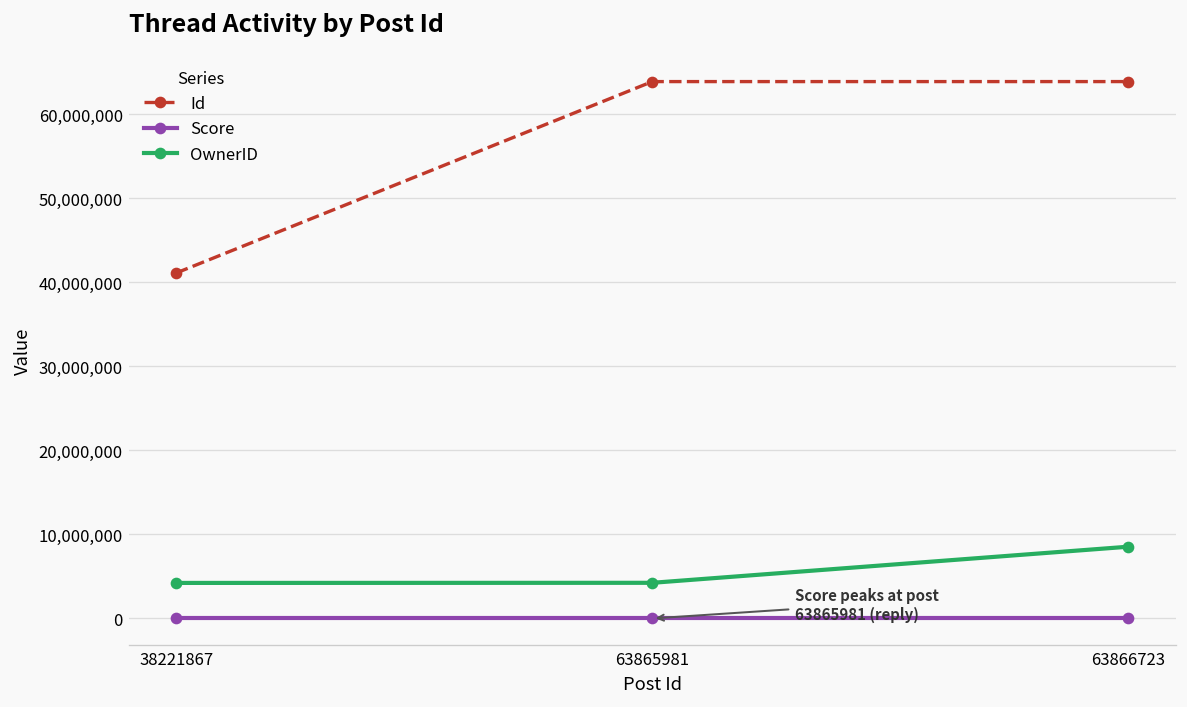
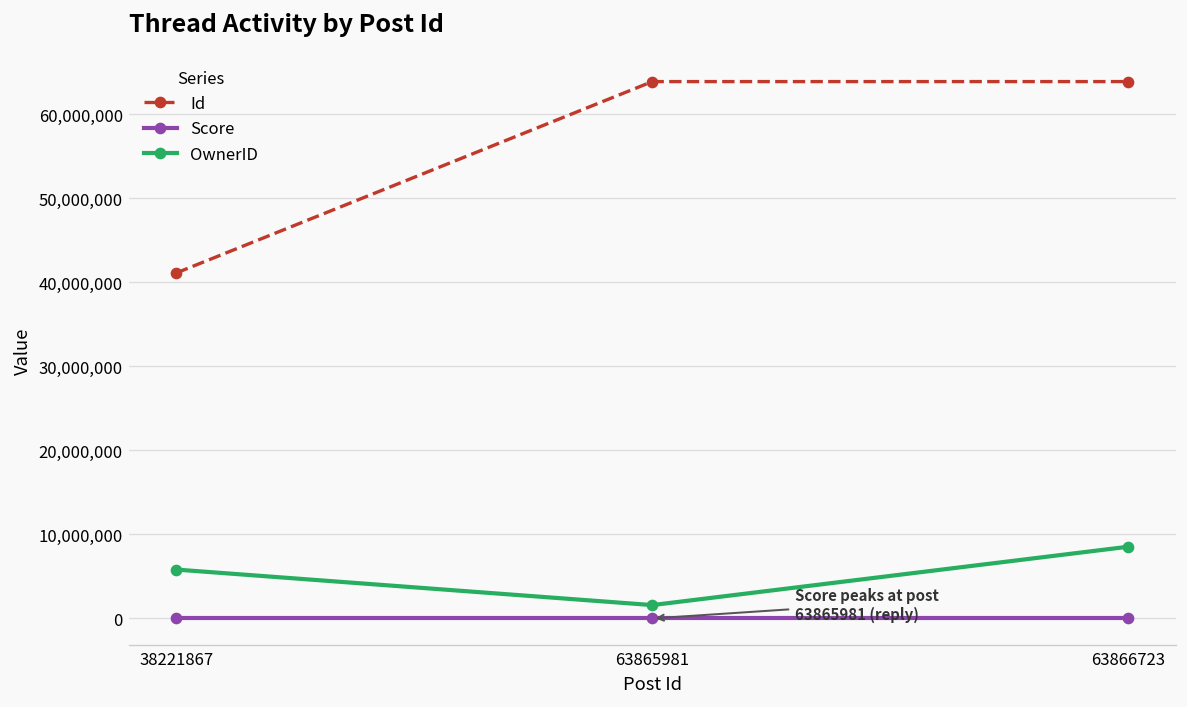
  {
    "Id": {
      "38221867": "41,000,000",
      "63865981": "64,000,000",
      "63866723": "64,000,000"
    },
    "Score": {
      "38221867": "0",
      "63866723": "0"
    },
    "OwnerID": {
-     "38221867": "4,000,000",
-     "63865981": "4,000,000",
+     "38221867": "6,000,000",
+     "63865981": "2,000,000",
      "63866723": "9,000,000"
    }
  }
